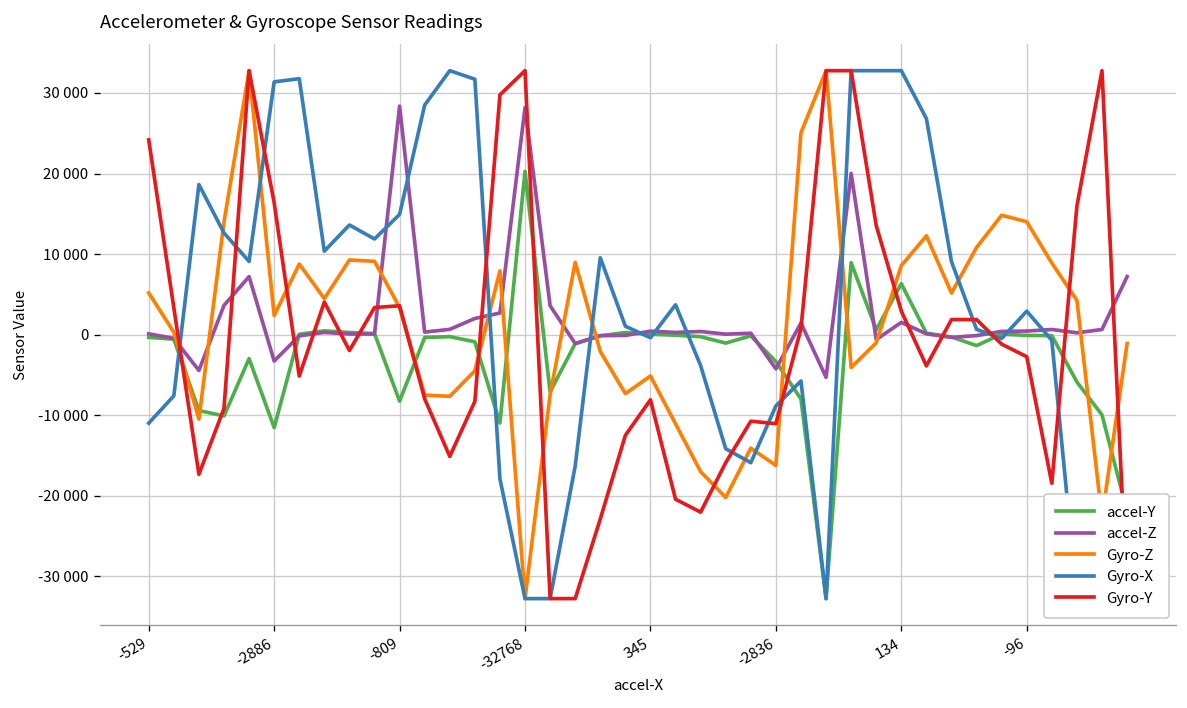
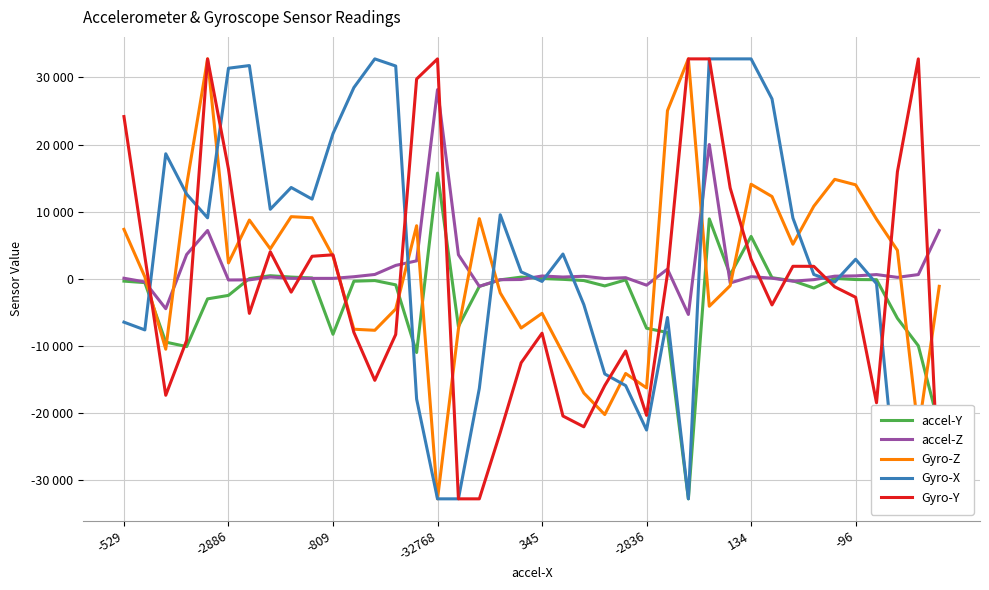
  {
    "accel-Y": {
      "-529": 0,
-     "-2886": -12000,
+     "-2886": -2000,
      "-809": -8000,
-     "-32768": 20000,
-     "-2836": -3000,
+     "-32768": 16000,
+     "-2836": -7000,
      "134": 6000,
      "-96": 0
    },
    "accel-Z": {
      "-529": 0,
-     "-2886": -3000,
-     "-809": 28000,
+     "-2886": 0,
+     "-809": 0,
      "-32768": 28000,
-     "-2836": -4000,
-     "134": 2000,
+     "-2836": -1000,
+     "134": 0,
      "-96": 0
    },
    "Gyro-Z": {
-     "-529": 5000,
+     "-529": 7000,
      "-2886": 2000,
      "345": -5000,
      "-2836": -16000,
-     "134": 9000,
+     "134": 14000,
      "-96": 14000
    },
    "Gyro-X": {
-     "-529": -11000,
+     "-529": -6000,
      "-2886": 31000,
-     "-809": 15000,
+     "-809": 22000,
      "345": 0,
-     "-2836": -9000,
+     "-2836": -23000,
      "134": 33000,
      "-96": 3000
    },
    "Gyro-Y": {
      "-529": 24000,
      "-2886": 16000,
      "-32768": 33000,
      "345": -8000,
-     "-2836": -11000,
+     "-2836": -20000,
      "134": 3000,
      "-96": -3000
    }
  }
